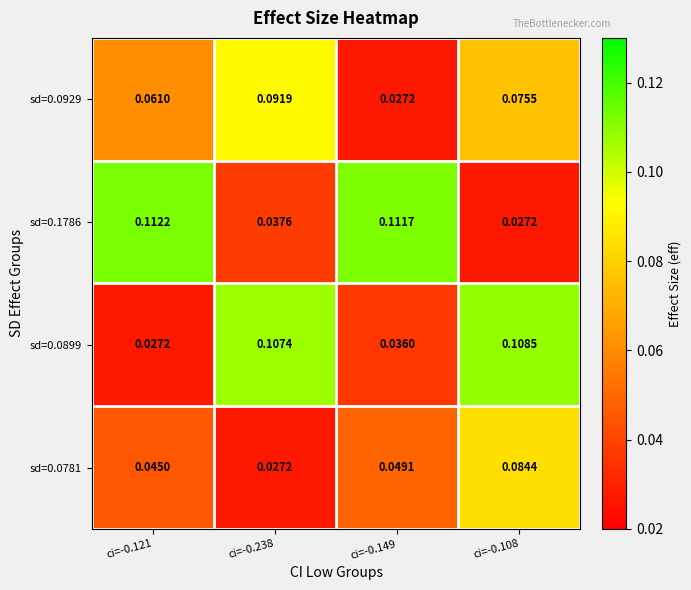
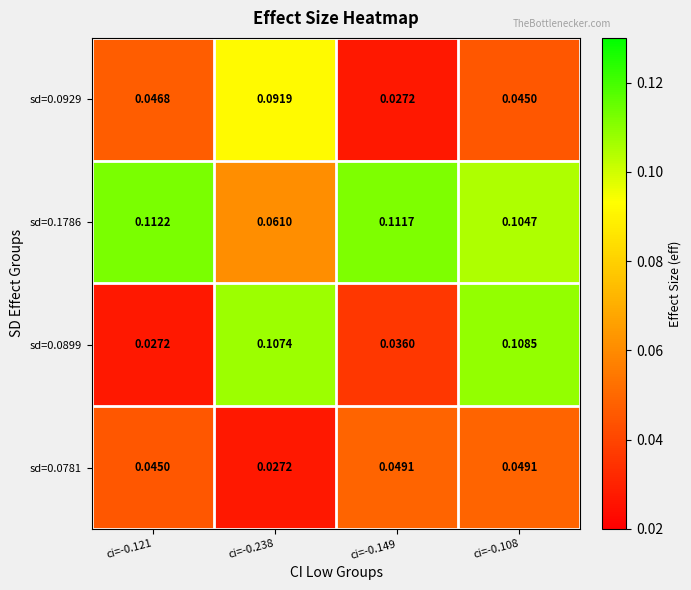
  {
    "sd=0.0929": {
-     "ci=-0.121": 0.0610,
+     "ci=-0.121": 0.0468,
      "ci=-0.238": 0.0919,
      "ci=-0.149": 0.0272,
-     "ci=-0.108": 0.0755
+     "ci=-0.108": 0.0450
    },
    "sd=0.1786": {
      "ci=-0.121": 0.1122,
-     "ci=-0.238": 0.0376,
+     "ci=-0.238": 0.0610,
      "ci=-0.149": 0.1117,
-     "ci=-0.108": 0.0272
+     "ci=-0.108": 0.1047
    },
    "sd=0.0899": {
      "ci=-0.121": 0.0272,
      "ci=-0.238": 0.1074,
      "ci=-0.149": 0.0360,
      "ci=-0.108": 0.1085
    },
    "sd=0.0781": {
      "ci=-0.121": 0.0450,
      "ci=-0.238": 0.0272,
      "ci=-0.149": 0.0491,
-     "ci=-0.108": 0.0844
+     "ci=-0.108": 0.0491
    }
  }
